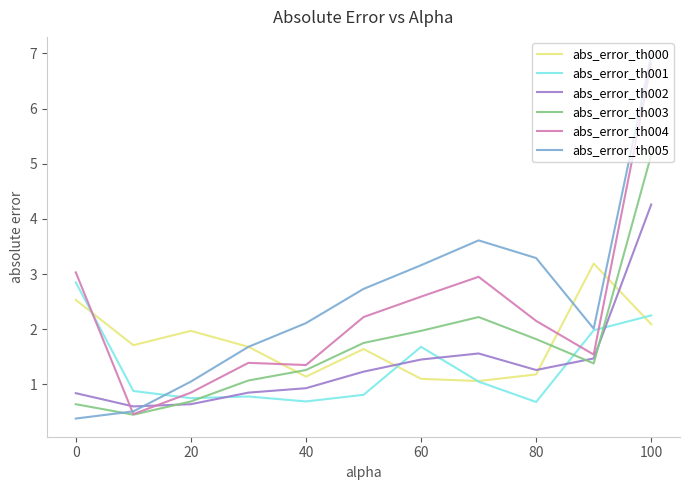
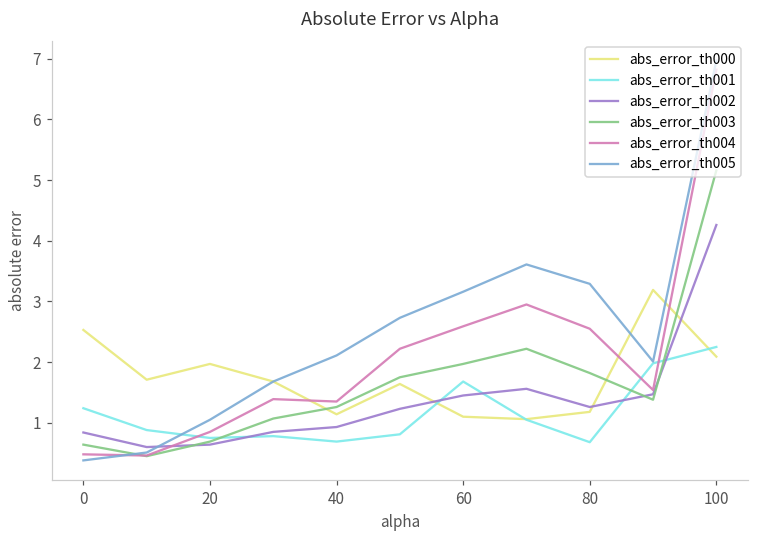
  {
    "abs_error_th000": {
      "0": 2.5,
      "20": 2.0,
      "40": 1.1,
      "60": 1.1,
      "80": 1.2,
      "100": 2.1
    },
    "abs_error_th001": {
-     "0": 2.9,
+     "0": 1.2,
      "20": 0.8,
      "40": 0.7,
      "60": 1.7,
      "80": 0.7,
      "100": 2.3
    },
    "abs_error_th003": {
      "0": 0.6,
      "20": 0.7,
      "40": 1.3,
      "60": 2.0,
      "80": 1.8
    },
    "abs_error_th004": {
-     "0": 3.0,
+     "0": 0.5,
      "20": 0.9,
      "40": 1.4,
      "60": 2.6,
-     "80": 2.2
+     "80": 2.6
    }
  }
